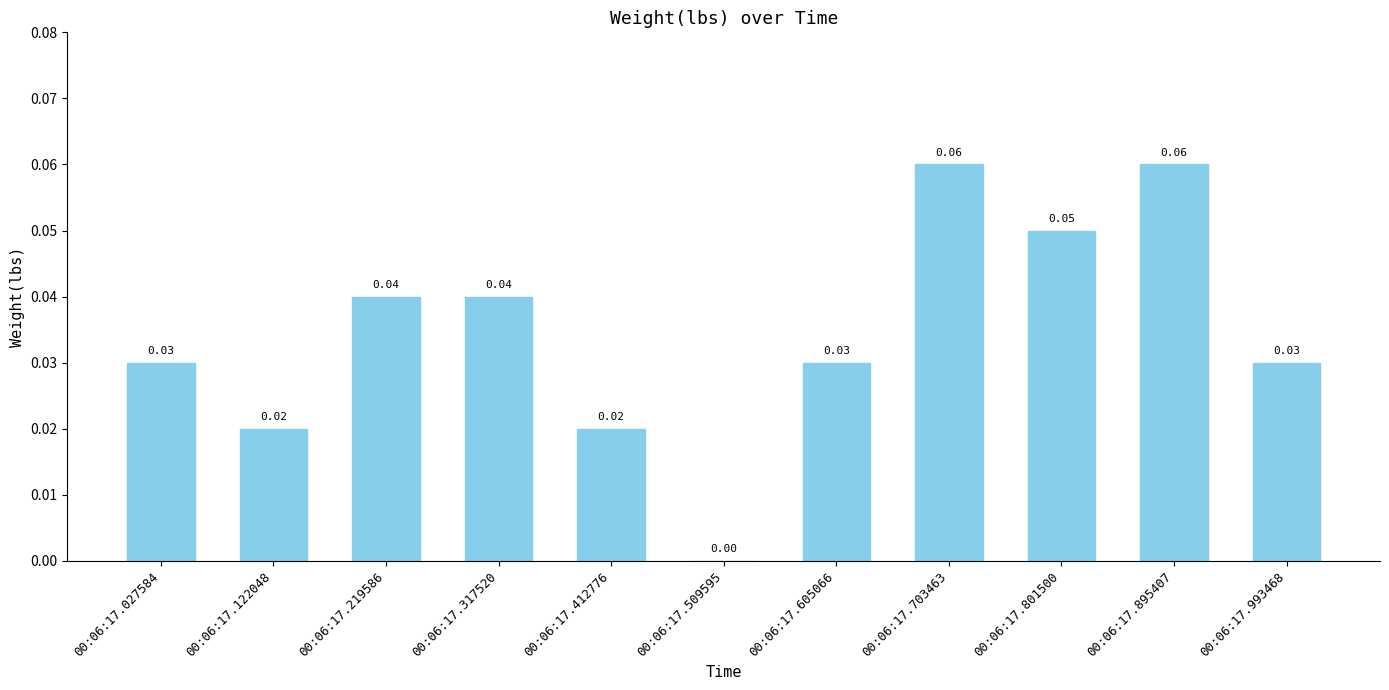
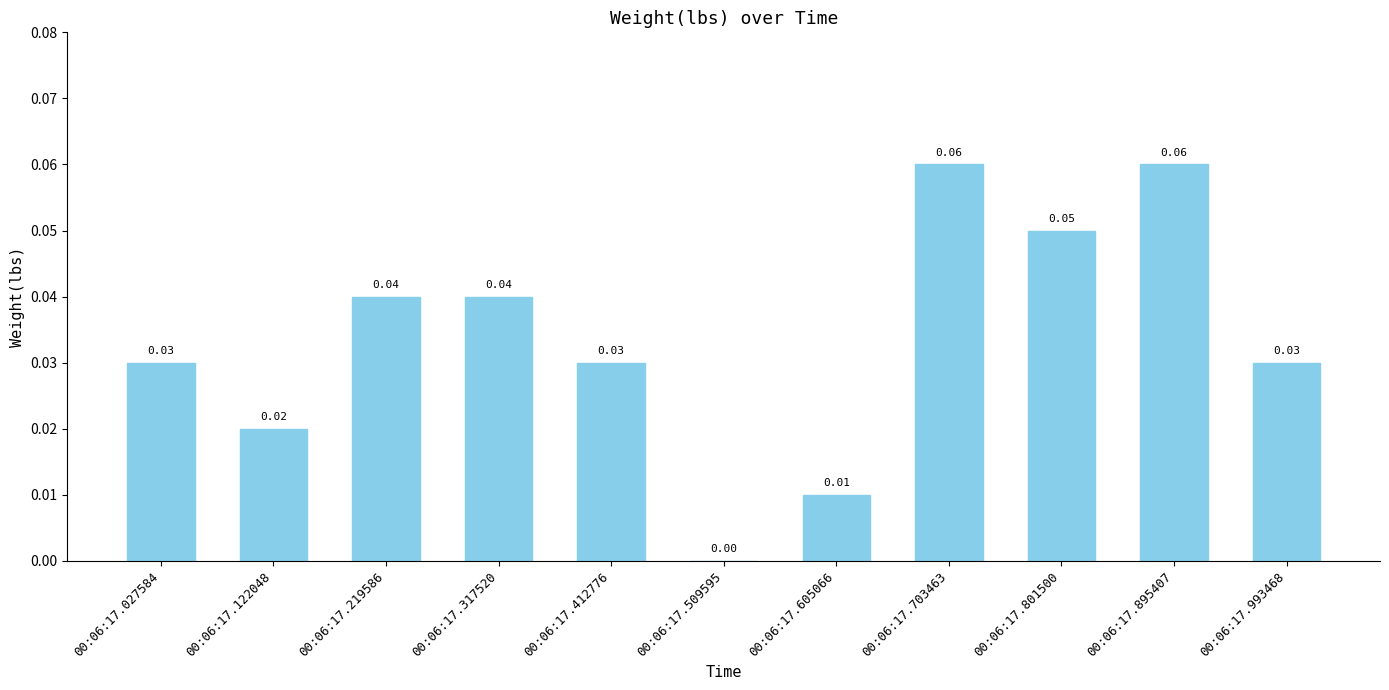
  {
    "00:06:17.027584": 0.03,
    "00:06:17.122048": 0.02,
    "00:06:17.219586": 0.04,
    "00:06:17.317520": 0.04,
-   "00:06:17.412776": 0.02,
+   "00:06:17.412776": 0.03,
    "00:06:17.509595": 0.00,
-   "00:06:17.605066": 0.03,
+   "00:06:17.605066": 0.01,
    "00:06:17.703463": 0.06,
    "00:06:17.801500": 0.05,
    "00:06:17.895407": 0.06,
    "00:06:17.993468": 0.03
  }
